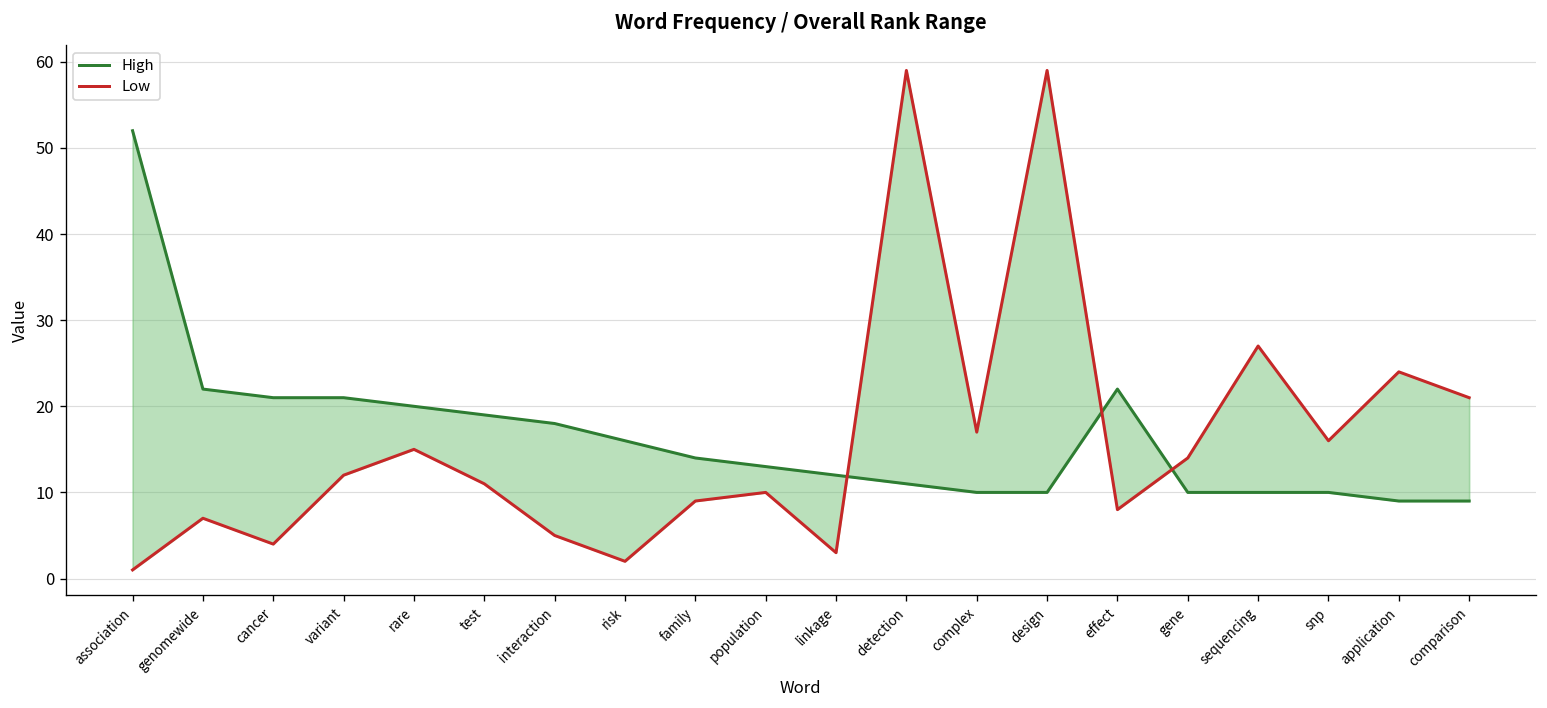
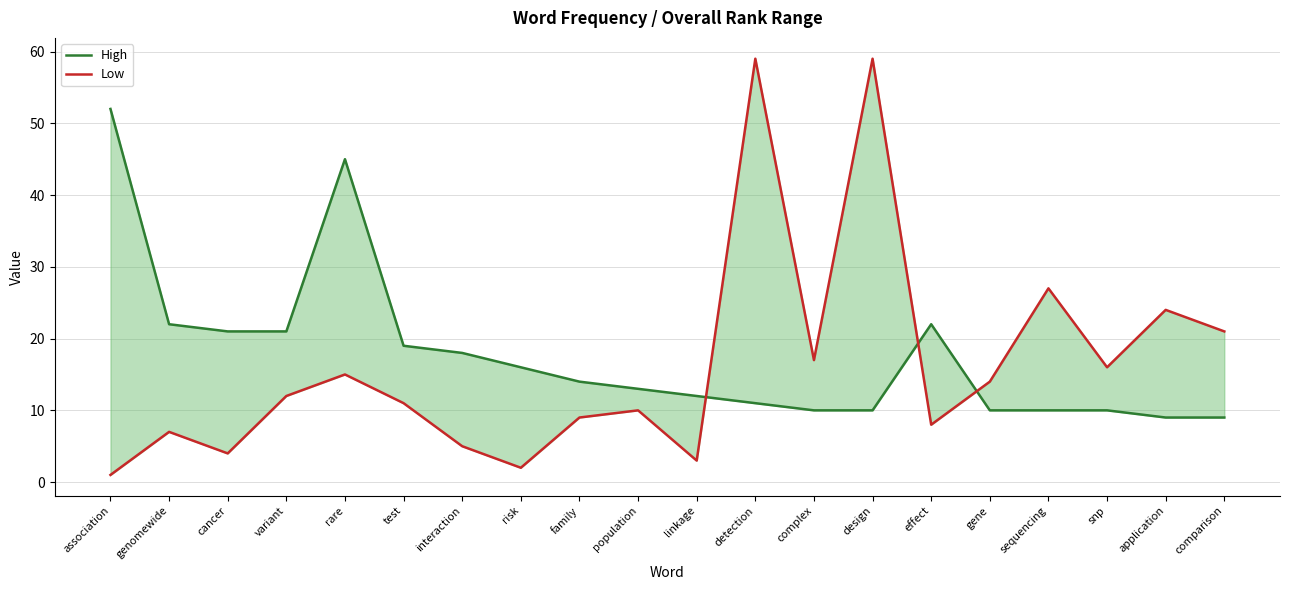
  {
    "High": {
-     "rare": 20,
+     "rare": 45,
      "detection": 11,
      "complex": 10,
      "design": 10,
      "gene": 10,
      "sequencing": 10,
      "snp": 10,
      "application": 9,
      "comparison": 9
    },
    "Low": {
      "association": 1,
      "genomewide": 7,
      "cancer": 4,
      "variant": 12,
      "rare": 15,
      "test": 11,
      "interaction": 5,
      "risk": 2,
      "family": 9,
      "population": 10,
      "linkage": 3,
      "effect": 8
    }
  }
